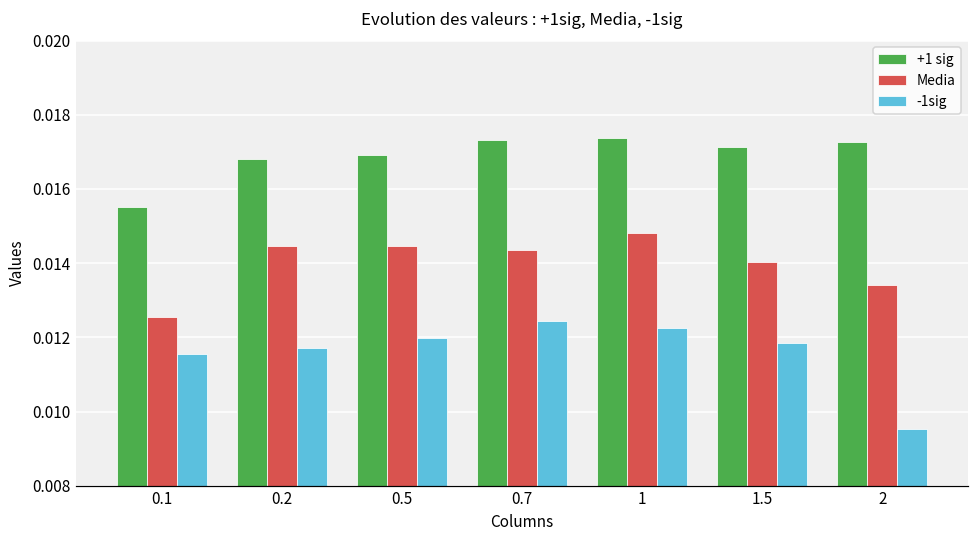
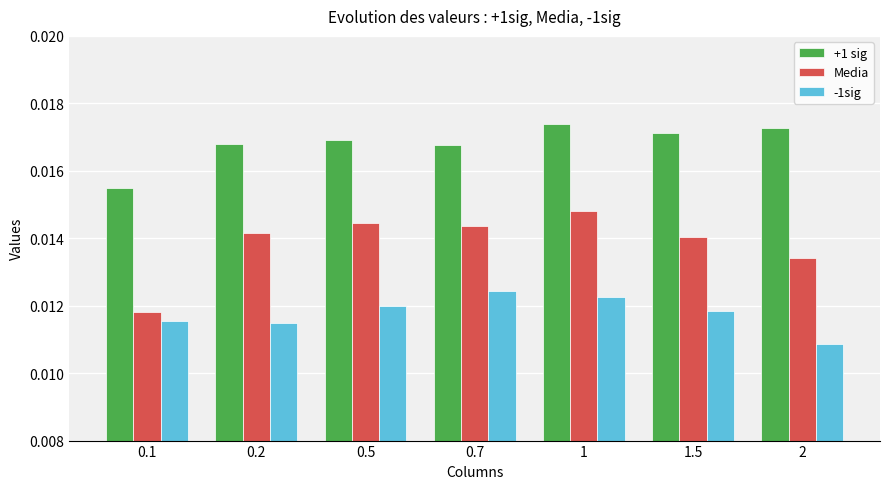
  {
    "+1 sig": {
      "0.1": 0.0155,
      "0.2": 0.0168,
      "0.5": 0.0169,
-     "0.7": 0.0173,
+     "0.7": 0.0168,
      "1": 0.0174,
      "1.5": 0.0171,
      "2": 0.0173
    },
    "Media": {
-     "0.1": 0.0126,
-     "0.2": 0.0145,
+     "0.1": 0.0118,
+     "0.2": 0.0142,
      "0.5": 0.0145,
      "0.7": 0.0144,
      "1": 0.0148,
      "1.5": 0.0140,
      "2": 0.0134
    },
    "-1sig": {
      "0.1": 0.0116,
-     "0.2": 0.0117,
+     "0.2": 0.0115,
      "0.5": 0.0120,
      "0.7": 0.0124,
      "1": 0.0122,
      "1.5": 0.0118,
-     "2": 0.0095
+     "2": 0.0109
    }
  }
